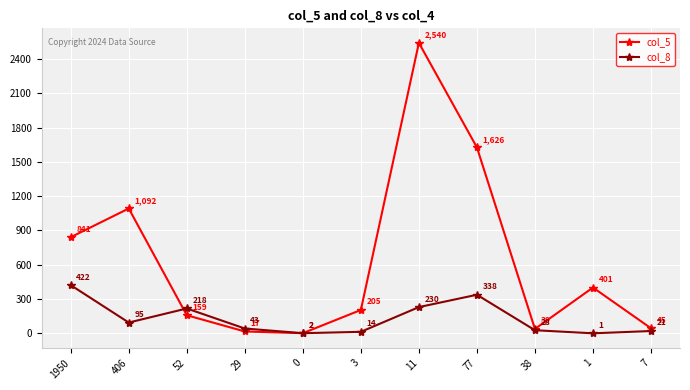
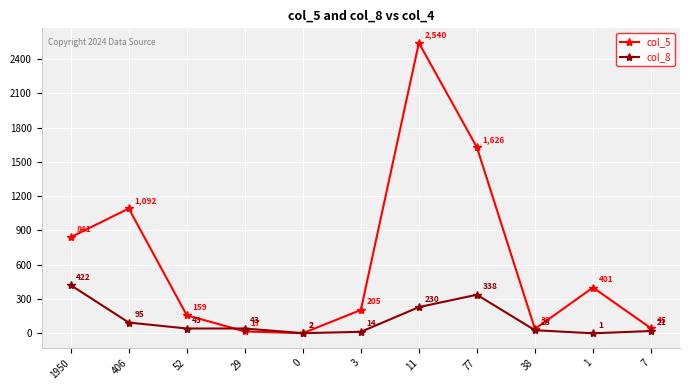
  {
    "col_5": {
      "1950": "841",
      "406": "1,092",
      "52": "159",
      "3": "205",
      "11": "2,540",
      "77": "1,626",
      "1": "401"
    },
    "col_8": {
      "1950": "422",
      "406": "95",
-     "52": "218",
+     "52": "43",
      "3": "14",
      "11": "230",
      "77": "338",
      "1": "1"
    }
  }
